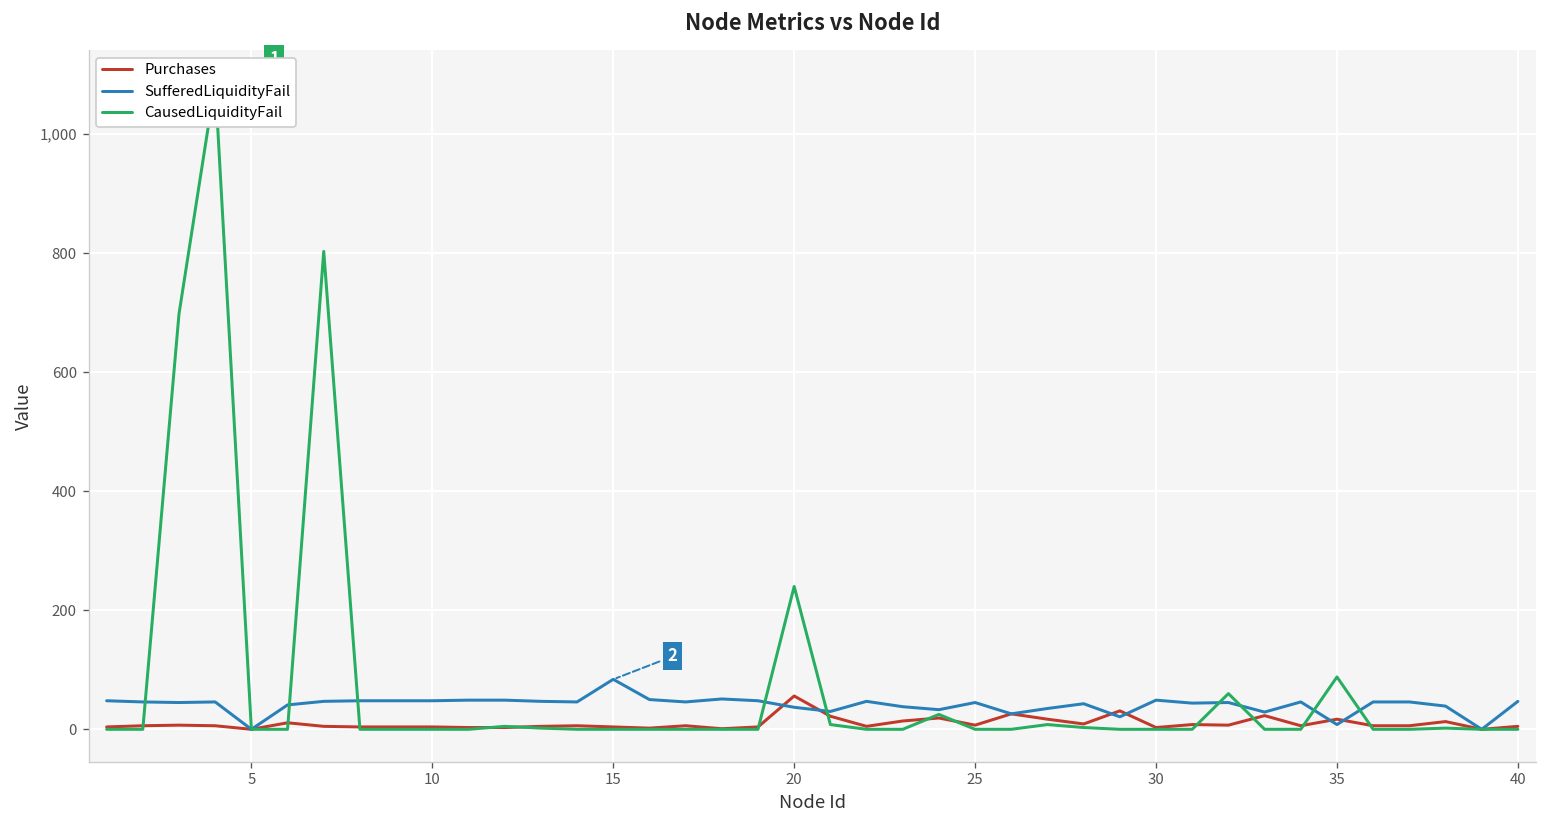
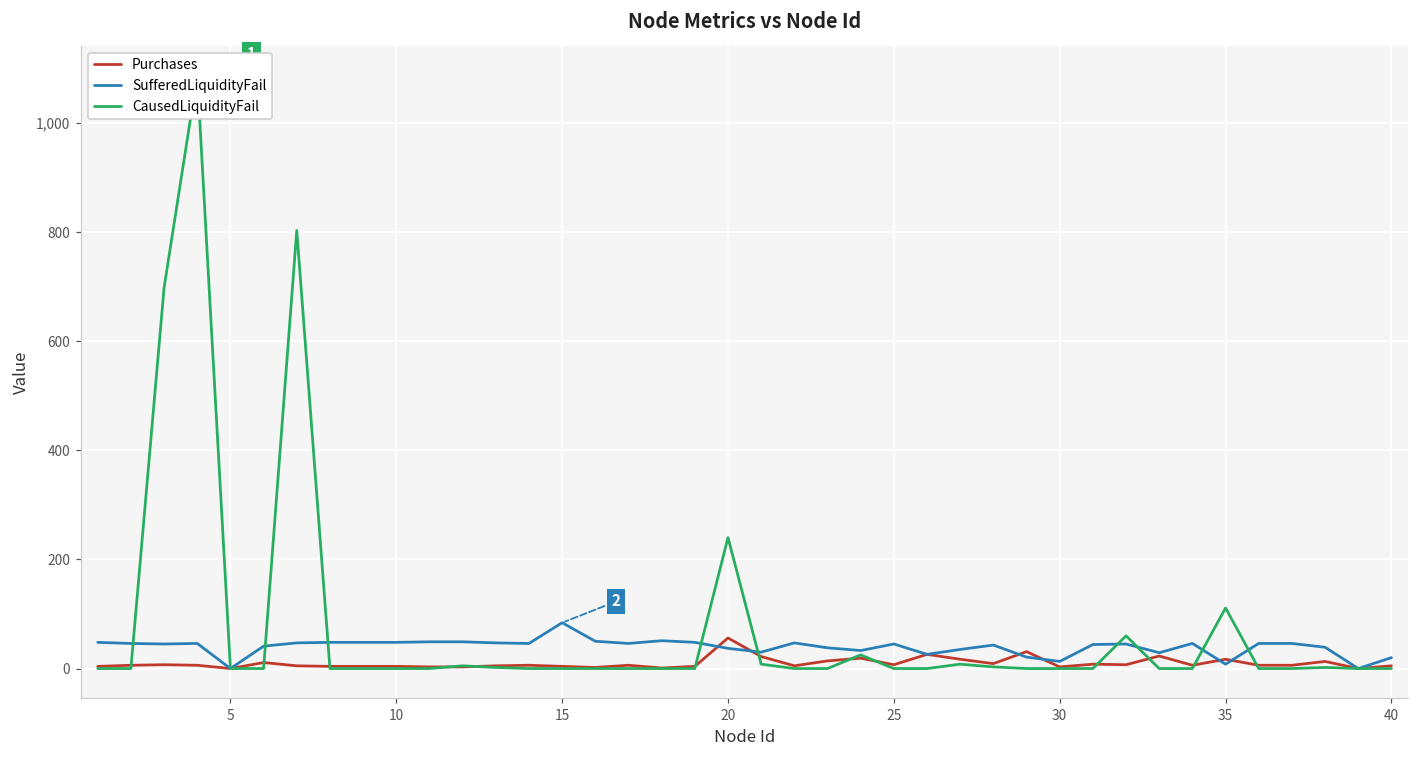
  {
    "Purchases": {
      "20": 60,
      "25": 10,
      "35": 20
    },
    "SufferedLiquidityFail": {
      "10": 50,
      "15": 80,
      "20": 40,
      "25": 50,
-     "30": 50,
+     "30": 10,
      "35": 10,
-     "40": 50
+     "40": 20
    },
    "CausedLiquidityFail": {
      "20": 240,
      "25": 0,
-     "35": 90
+     "35": 110
    }
  }
